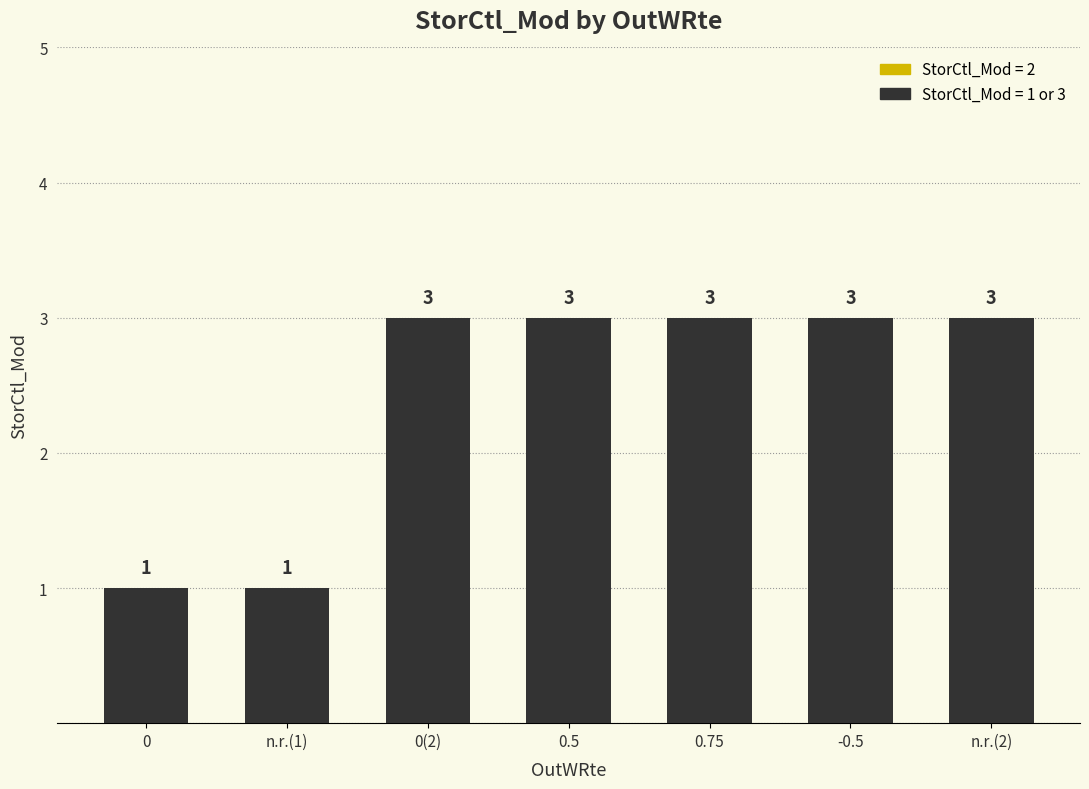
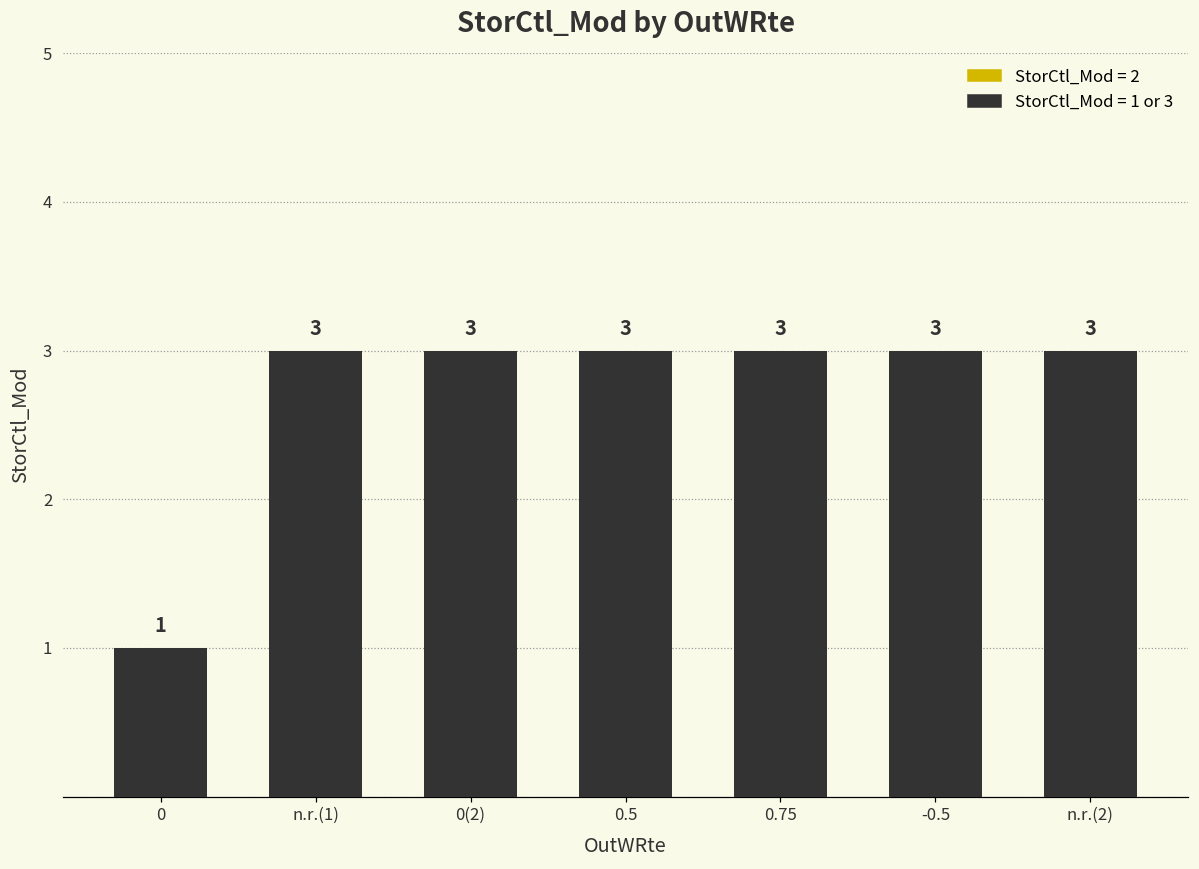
  {
    "0": 1,
-   "n.r.(1)": 1,
+   "n.r.(1)": 3,
    "0(2)": 3,
    "0.5": 3,
    "0.75": 3,
    "-0.5": 3,
    "n.r.(2)": 3
  }
